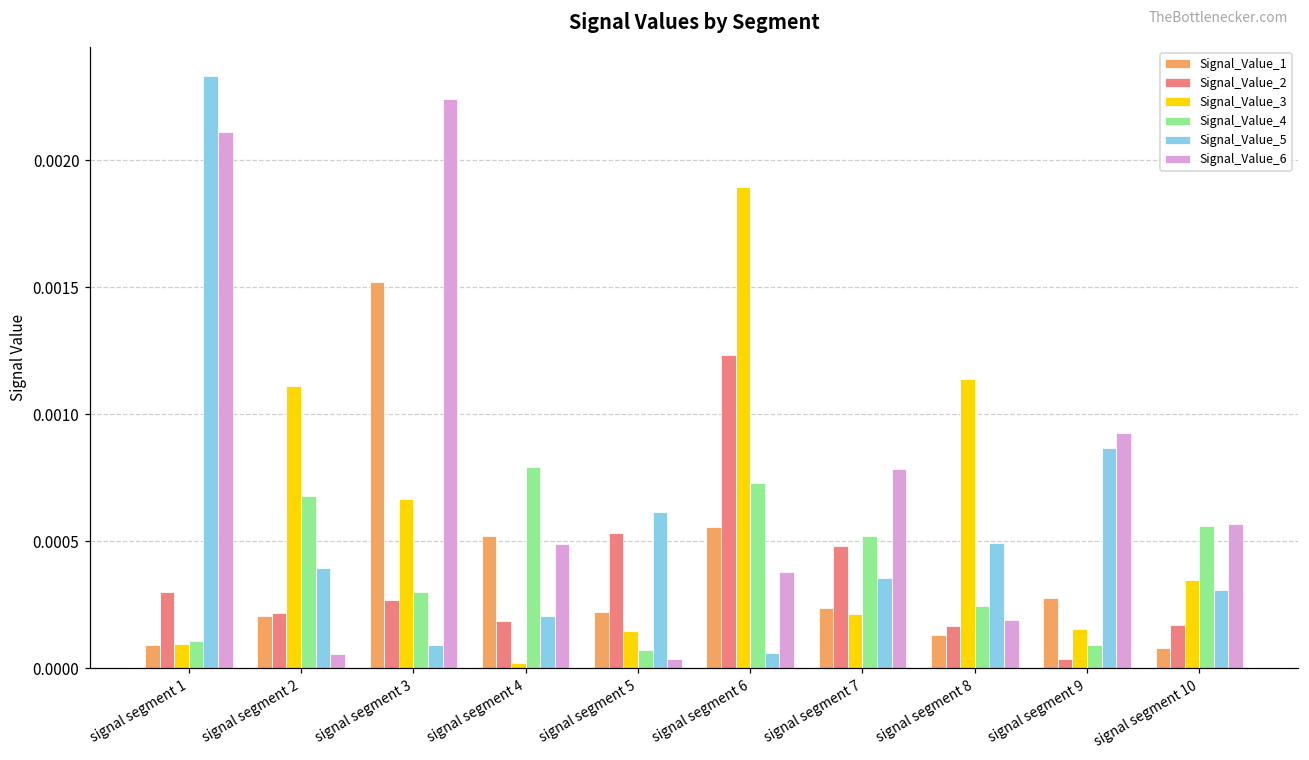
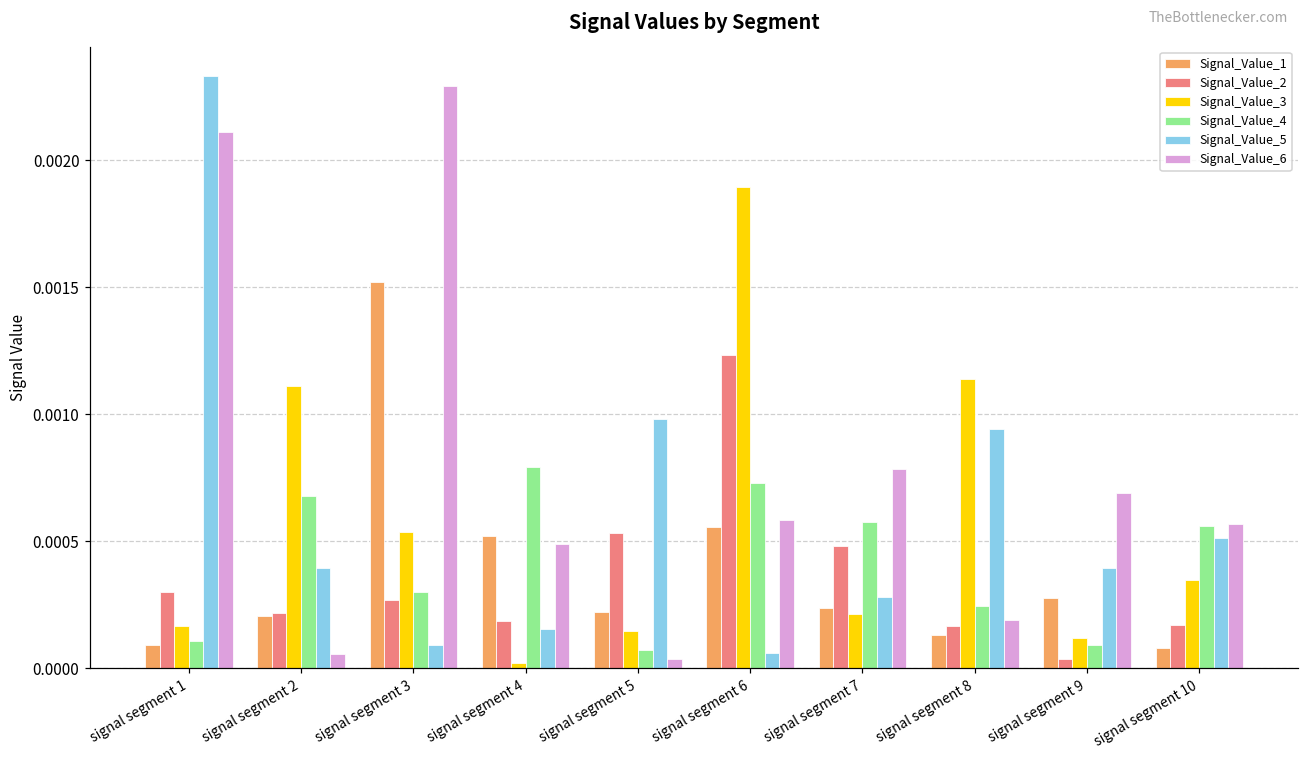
  {
    "Signal_Value_3": {
-     "signal segment 1": 0.00009,
+     "signal segment 1": 0.00017,
      "signal segment 2": 0.00111,
-     "signal segment 3": 0.00067,
+     "signal segment 3": 0.00054,
      "signal segment 4": 0.00002,
      "signal segment 5": 0.00015,
      "signal segment 6": 0.00190,
      "signal segment 7": 0.00021,
      "signal segment 8": 0.00114,
-     "signal segment 9": 0.00015,
+     "signal segment 9": 0.00012,
      "signal segment 10": 0.00035
    },
    "Signal_Value_4": {
      "signal segment 1": 0.00011,
      "signal segment 2": 0.00068,
      "signal segment 3": 0.00030,
      "signal segment 4": 0.00079,
      "signal segment 5": 0.00007,
      "signal segment 6": 0.00073,
-     "signal segment 7": 0.00052,
+     "signal segment 7": 0.00058,
      "signal segment 8": 0.00025,
      "signal segment 9": 0.00009,
      "signal segment 10": 0.00056
    },
    "Signal_Value_5": {
      "signal segment 1": 0.00233,
      "signal segment 2": 0.00040,
      "signal segment 3": 0.00009,
-     "signal segment 4": 0.00021,
-     "signal segment 5": 0.00062,
+     "signal segment 4": 0.00016,
+     "signal segment 5": 0.00098,
      "signal segment 6": 0.00006,
-     "signal segment 7": 0.00036,
-     "signal segment 8": 0.00049,
-     "signal segment 9": 0.00087,
-     "signal segment 10": 0.00031
+     "signal segment 7": 0.00028,
+     "signal segment 8": 0.00094,
+     "signal segment 9": 0.00040,
+     "signal segment 10": 0.00051
    },
    "Signal_Value_6": {
      "signal segment 1": 0.00211,
      "signal segment 2": 0.00006,
-     "signal segment 3": 0.00224,
+     "signal segment 3": 0.00229,
      "signal segment 4": 0.00049,
      "signal segment 5": 0.00004,
-     "signal segment 6": 0.00038,
+     "signal segment 6": 0.00058,
      "signal segment 7": 0.00078,
      "signal segment 8": 0.00019,
-     "signal segment 9": 0.00093,
+     "signal segment 9": 0.00069,
      "signal segment 10": 0.00057
    }
  }
